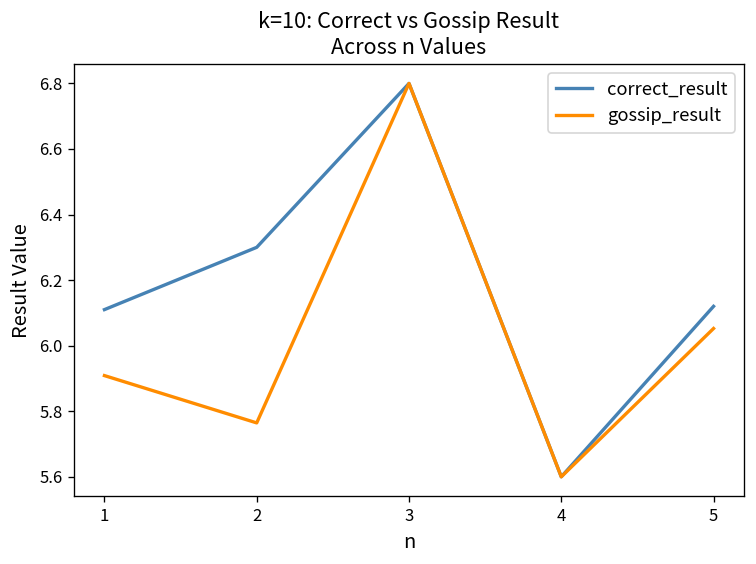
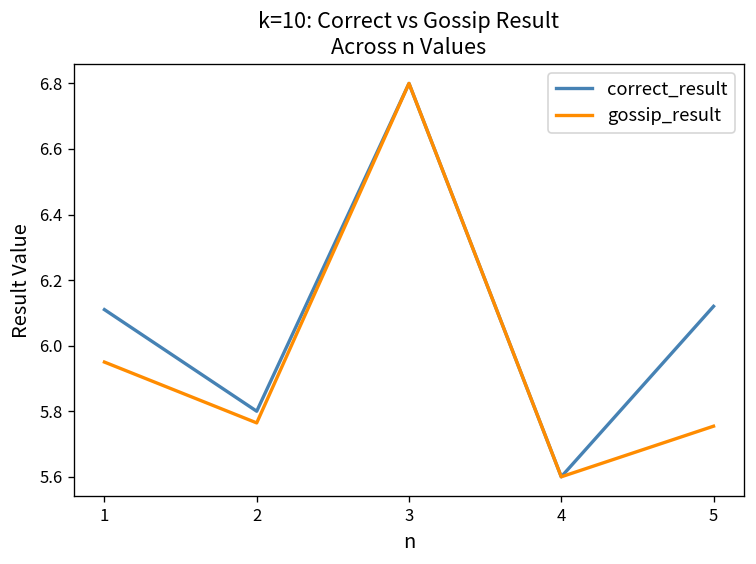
  {
    "correct_result": {
      "1": 6.11,
-     "2": 6.3,
+     "2": 5.8,
      "5": 6.12
    },
    "gossip_result": {
-     "1": 5.91,
+     "1": 5.95,
      "2": 5.76,
-     "5": 6.05
+     "5": 5.75
    }
  }
